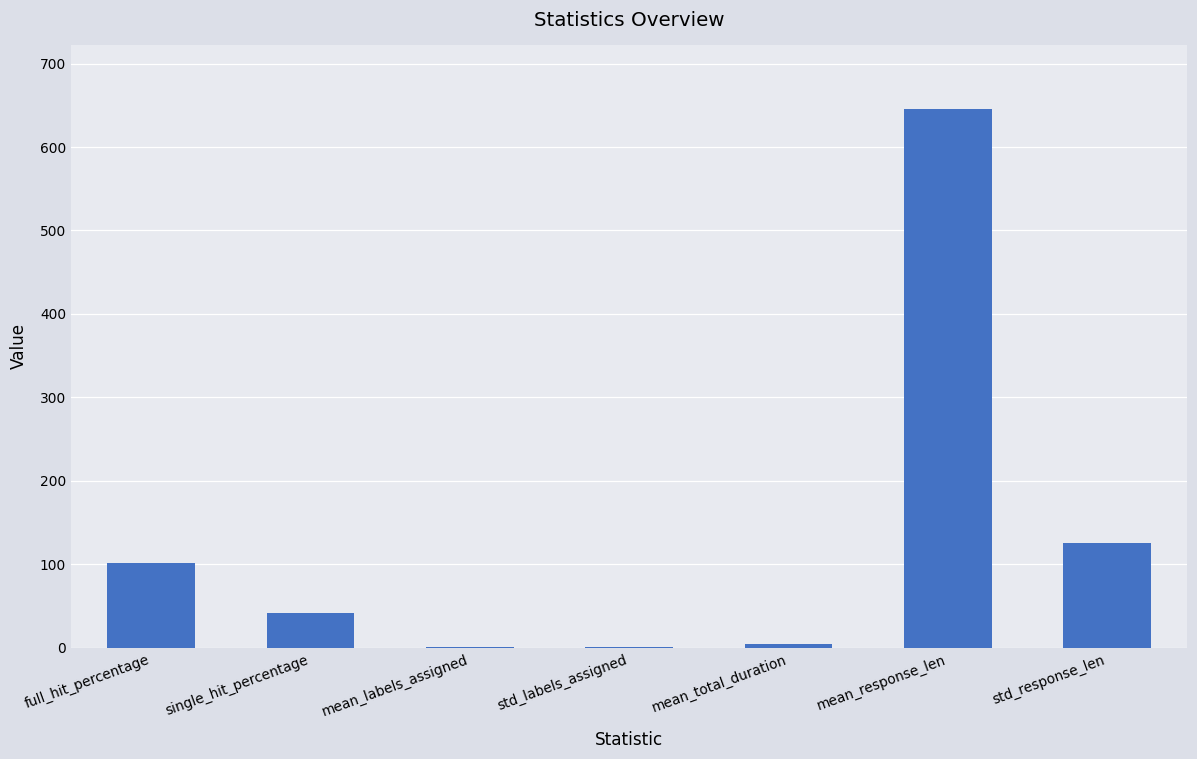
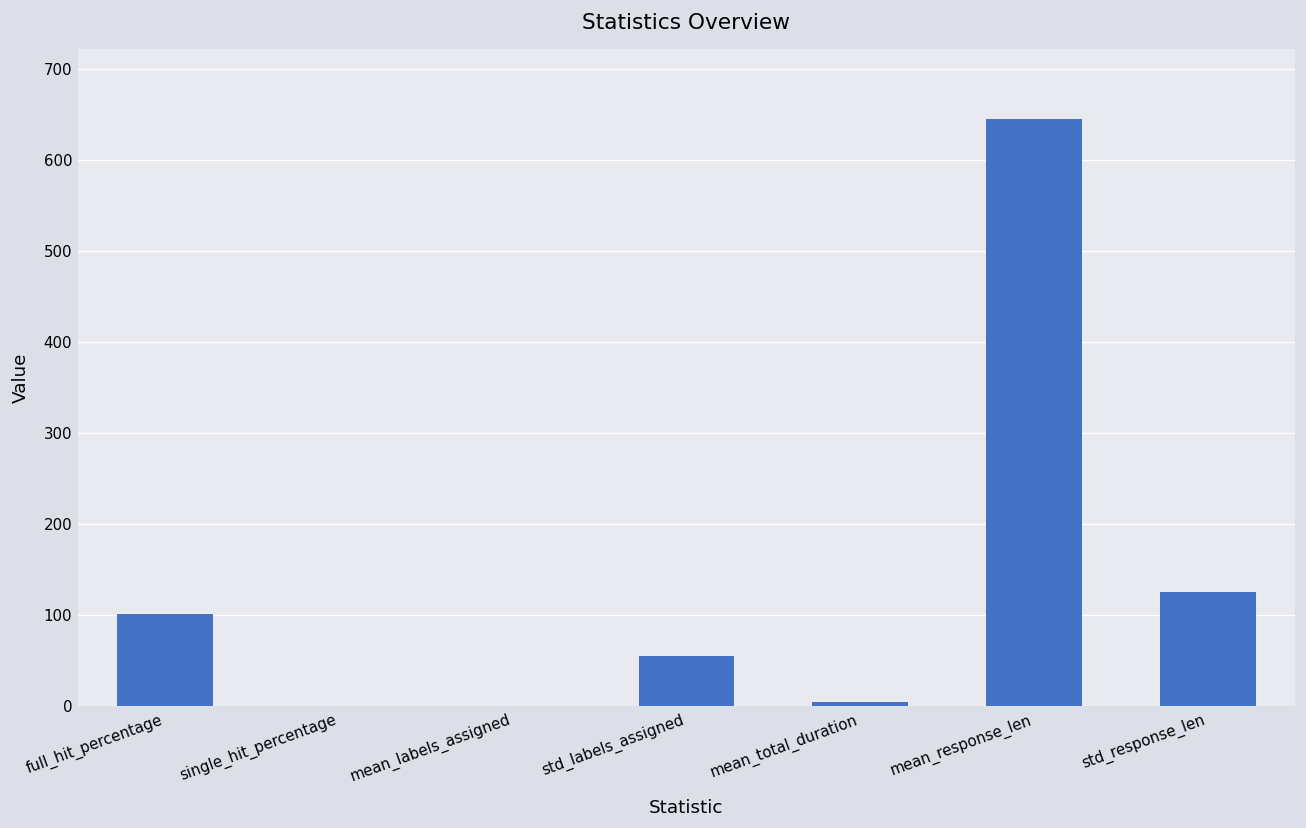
  {
    "full_hit_percentage": 100,
-   "single_hit_percentage": 40,
-   "std_labels_assigned": 0,
+   "single_hit_percentage": 0,
+   "std_labels_assigned": 60,
    "mean_total_duration": 0,
    "mean_response_len": 650,
    "std_response_len": 130
  }
